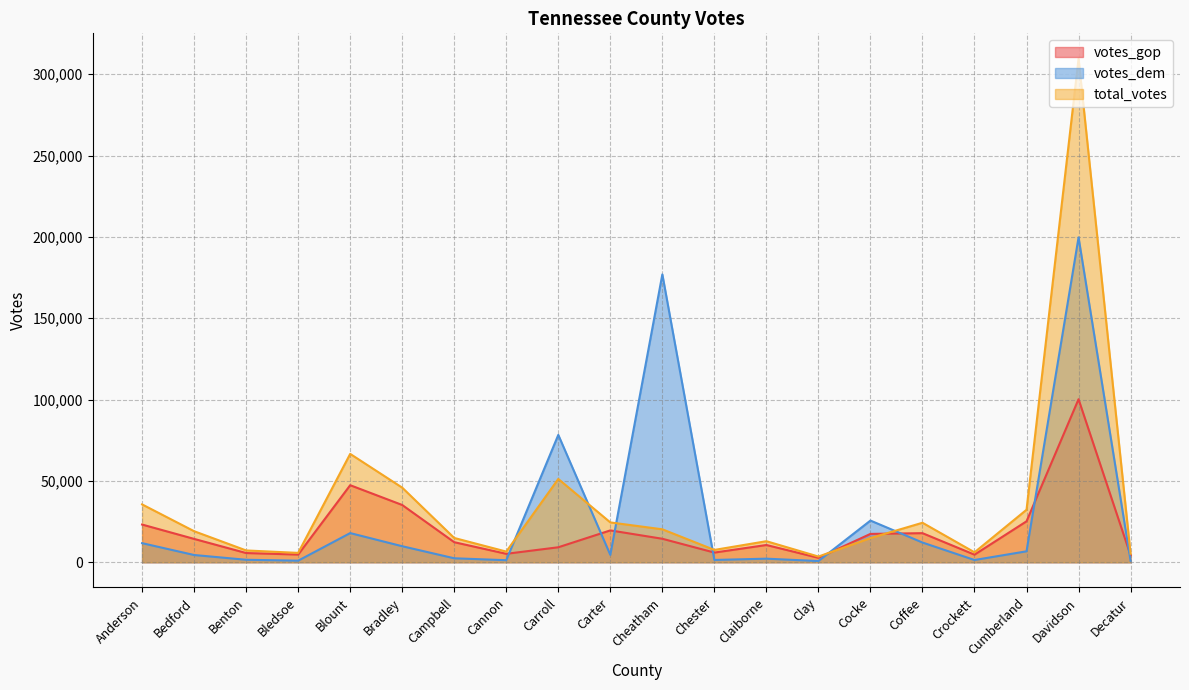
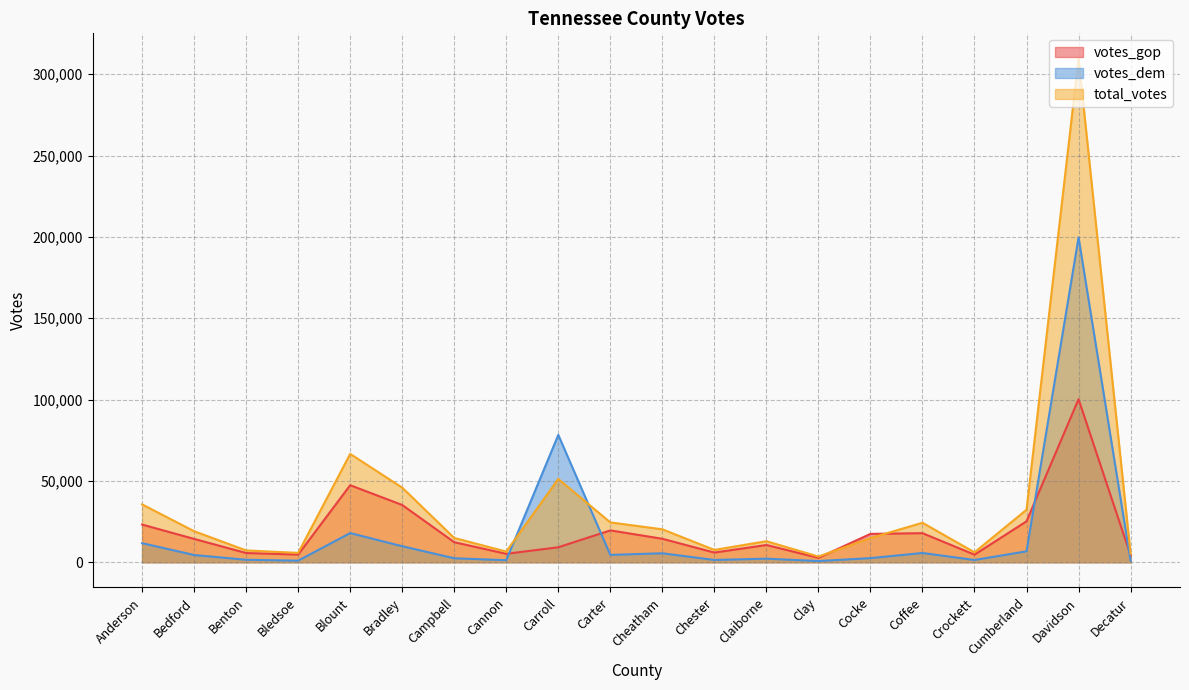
  {
    "votes_gop": {
      "Anderson": "23,000",
      "Bedford": "14,000",
      "Benton": "6,000",
      "Blount": "47,000",
      "Bradley": "35,000",
      "Campbell": "12,000",
      "Carroll": "9,000",
      "Carter": "20,000",
      "Cheatham": "14,000",
      "Chester": "6,000",
      "Claiborne": "11,000",
      "Cocke": "17,000",
      "Coffee": "18,000",
      "Cumberland": "25,000",
      "Davidson": "100,000"
    },
    "votes_dem": {
      "Anderson": "12,000",
      "Bedford": "4,000",
      "Benton": "2,000",
      "Bledsoe": "1,000",
      "Blount": "18,000",
      "Bradley": "10,000",
      "Campbell": "2,000",
      "Cannon": "1,000",
      "Carroll": "78,000",
      "Carter": "5,000",
-     "Cheatham": "177,000",
+     "Cheatham": "6,000",
      "Chester": "1,000",
      "Claiborne": "2,000",
      "Clay": "1,000",
-     "Cocke": "26,000",
-     "Coffee": "12,000",
+     "Cocke": "3,000",
+     "Coffee": "6,000",
      "Crockett": "1,000",
      "Cumberland": "7,000",
      "Davidson": "200,000",
      "Decatur": "1,000"
    },
    "total_votes": {
      "Anderson": "36,000",
      "Bedford": "19,000",
      "Benton": "7,000",
      "Blount": "67,000",
      "Bradley": "46,000",
      "Campbell": "15,000",
      "Carroll": "51,000",
      "Carter": "24,000",
      "Cheatham": "20,000",
      "Chester": "8,000",
      "Claiborne": "13,000",
      "Cocke": "15,000",
      "Coffee": "24,000",
      "Cumberland": "32,000"
    }
  }
